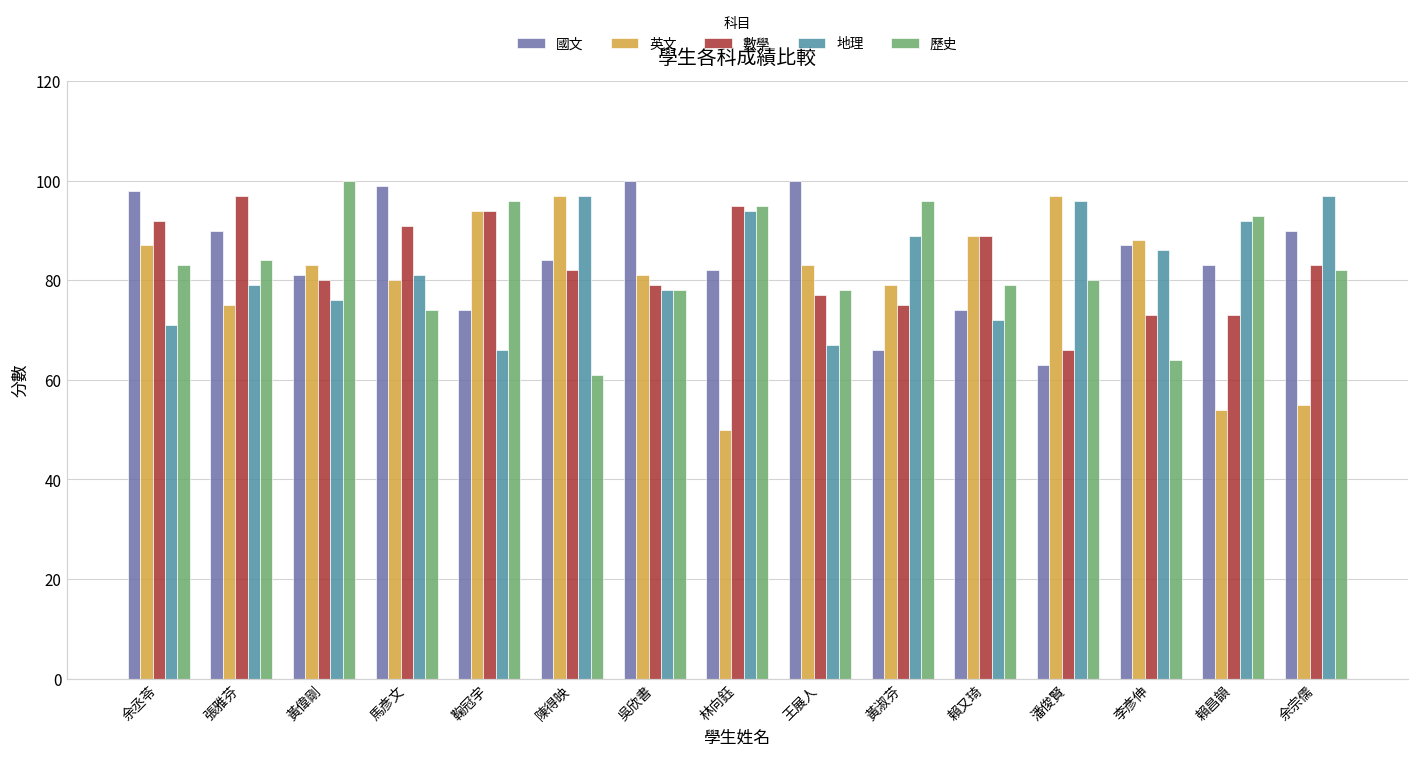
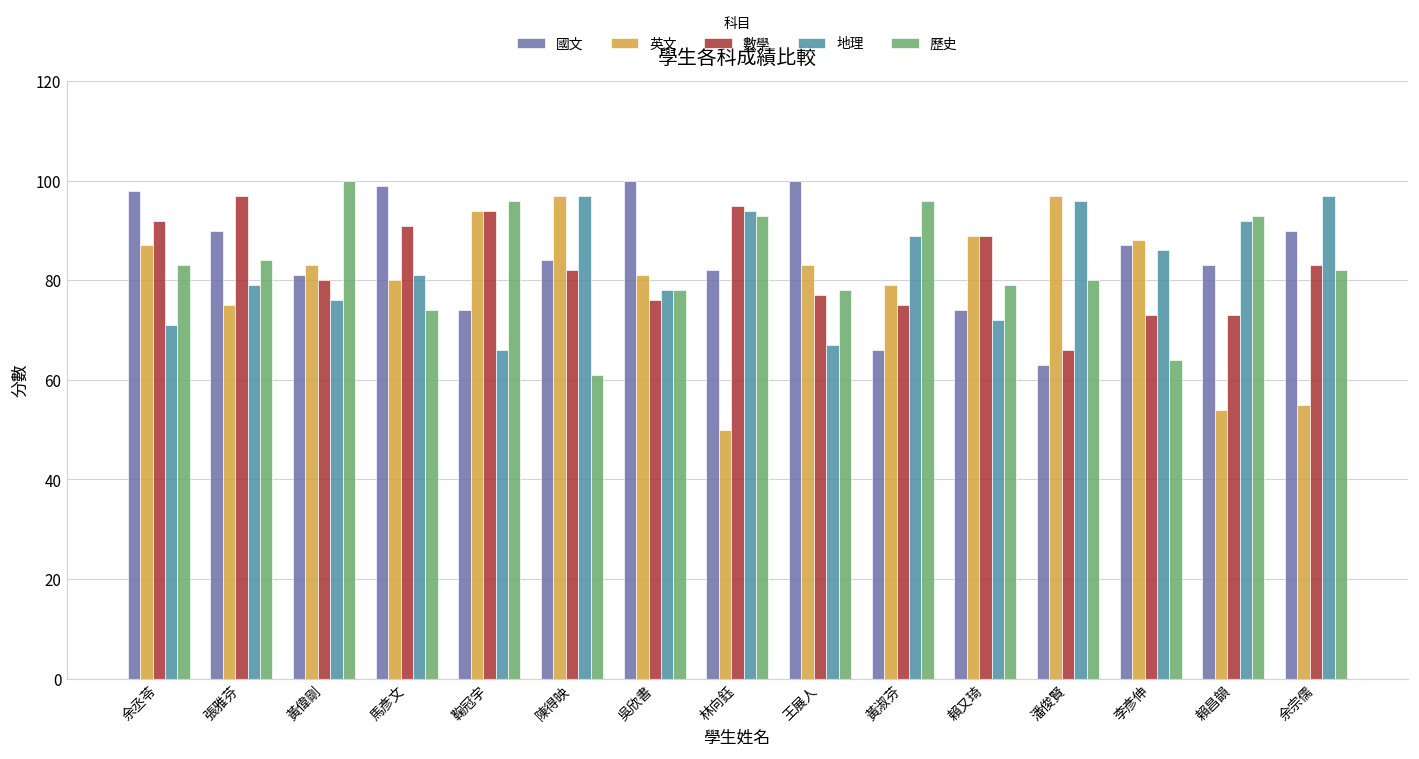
  {
    "英文": {
      "余丞苓": 87,
      "張雅芬": 75,
      "黃偉剛": 83,
      "馬彥文": 80,
      "鞠冠宇": 94,
      "陳得映": 97,
      "吳欣書": 81,
      "林向鈺": 50,
      "王展人": 83,
      "黃淑芬": 79,
      "賴又琦": 89,
      "潘俊賢": 97,
      "李彥伸": 88,
      "賴昌韻": 54,
      "余宗儒": 55
    },
    "數學": {
      "余丞苓": 92,
      "張雅芬": 97,
      "黃偉剛": 80,
      "馬彥文": 91,
      "鞠冠宇": 94,
      "陳得映": 82,
-     "吳欣書": 79,
+     "吳欣書": 76,
      "林向鈺": 95,
      "王展人": 77,
      "黃淑芬": 75,
      "賴又琦": 89,
      "潘俊賢": 66,
      "李彥伸": 73,
      "賴昌韻": 73,
      "余宗儒": 83
    },
    "歷史": {
      "余丞苓": 83,
      "張雅芬": 84,
      "黃偉剛": 100,
      "馬彥文": 74,
      "鞠冠宇": 96,
      "陳得映": 61,
      "吳欣書": 78,
-     "林向鈺": 95,
+     "林向鈺": 93,
      "王展人": 78,
      "黃淑芬": 96,
      "賴又琦": 79,
      "潘俊賢": 80,
      "李彥伸": 64,
      "賴昌韻": 93,
      "余宗儒": 82
    }
  }
